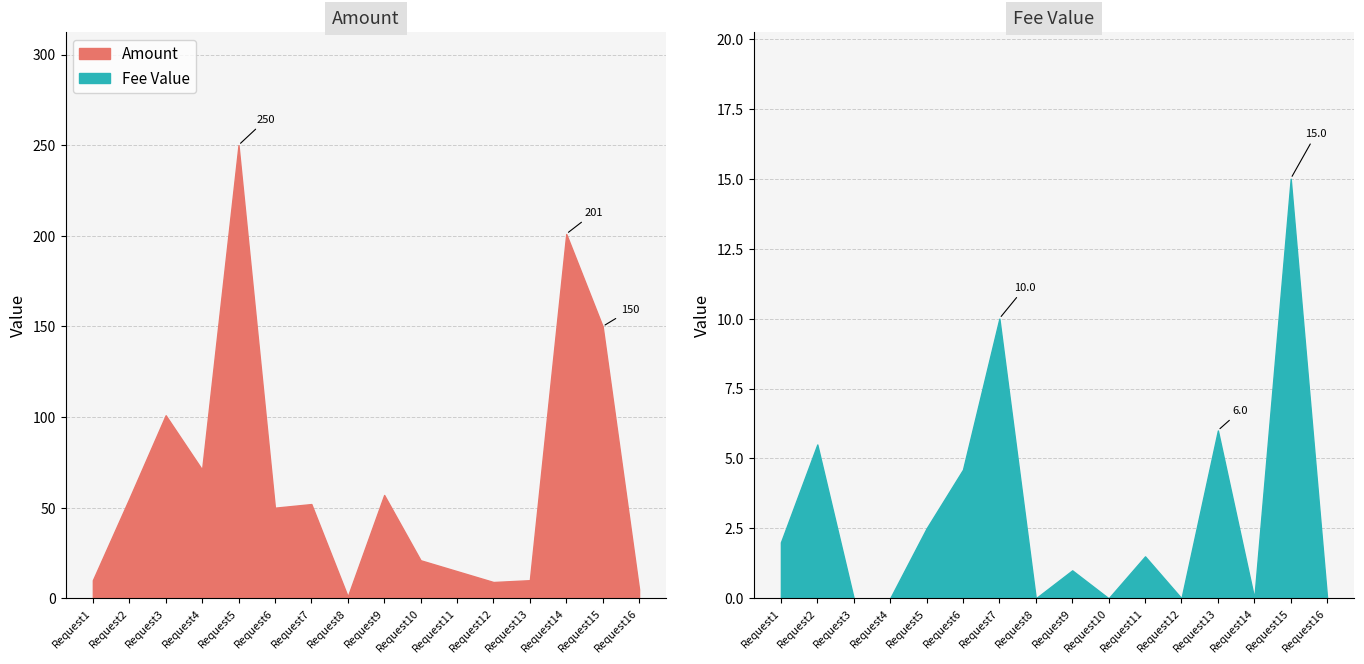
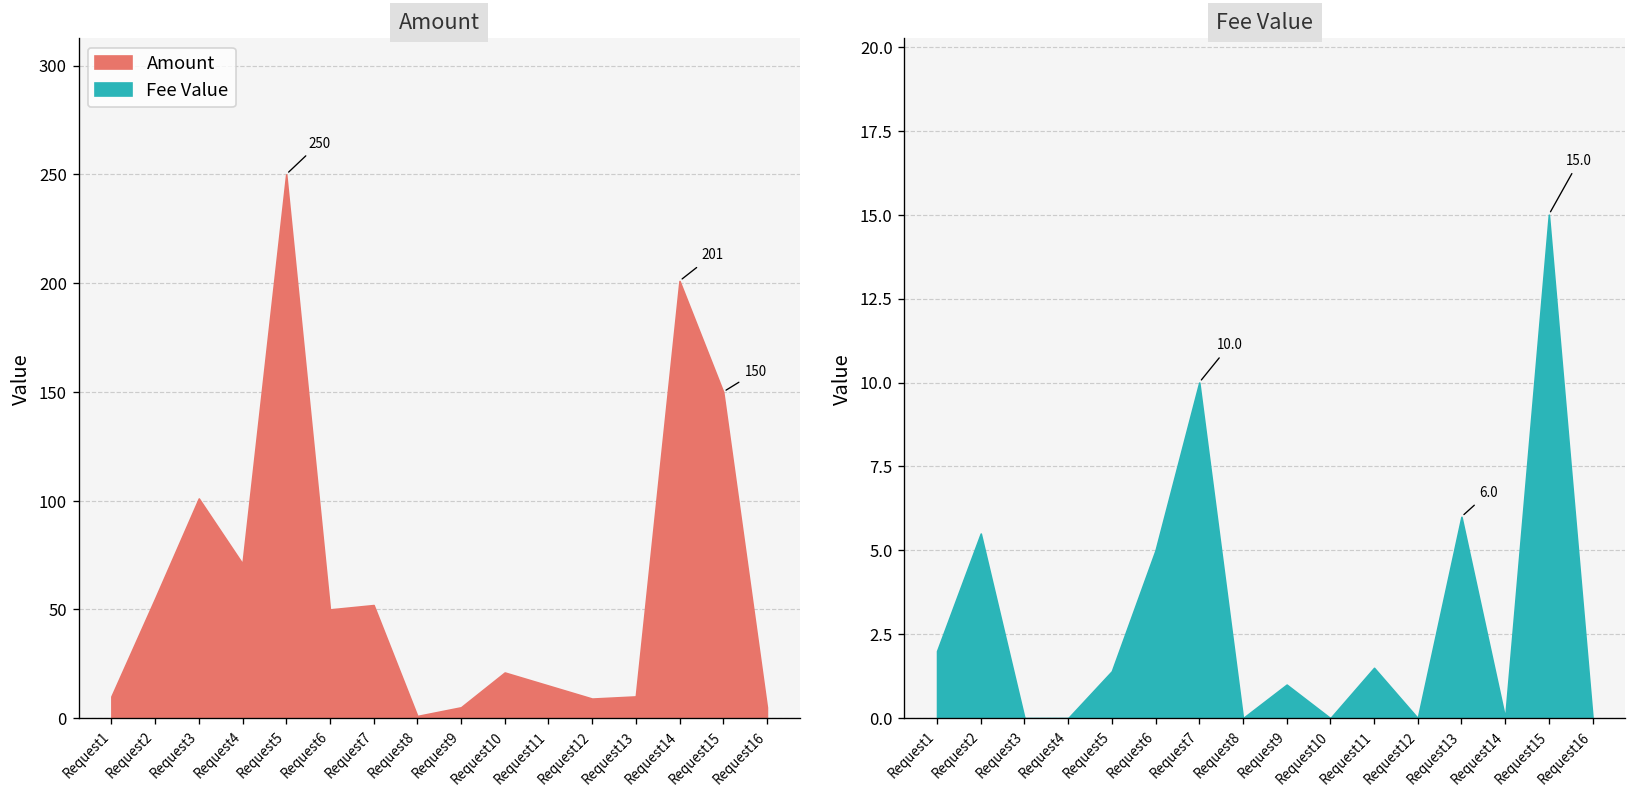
  {
    "Amount": {
      "Request1": 10,
      "Request2": 55,
      "Request3": 101,
      "Request4": 71,
      "Request6": 50,
      "Request7": 52,
-     "Request9": 57,
+     "Request9": 5,
      "Request10": 21,
      "Request11": 15,
      "Request12": 9,
      "Request13": 10,
      "Request16": 5
    },
    "Fee Value": {
      "Request1": 2.0,
      "Request2": 5.5,
      "Request3": 0.0,
      "Request4": 0.0,
-     "Request5": 2.5,
-     "Request6": 4.6,
+     "Request5": 1.4,
+     "Request6": 5.0,
      "Request8": 0.0,
      "Request9": 1.0,
      "Request10": 0.0,
      "Request11": 1.5,
      "Request12": 0.0,
      "Request14": 0.0,
      "Request16": 0.0
    }
  }
